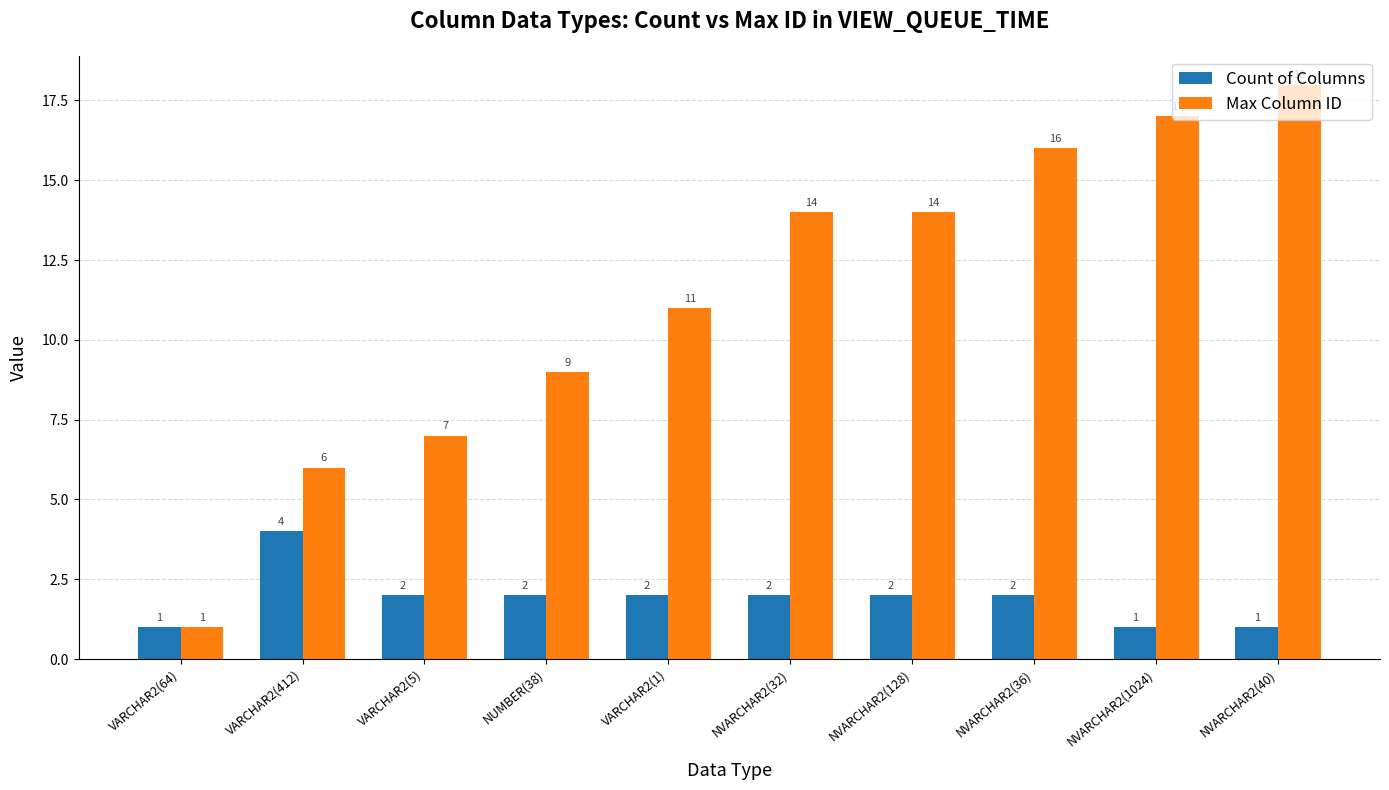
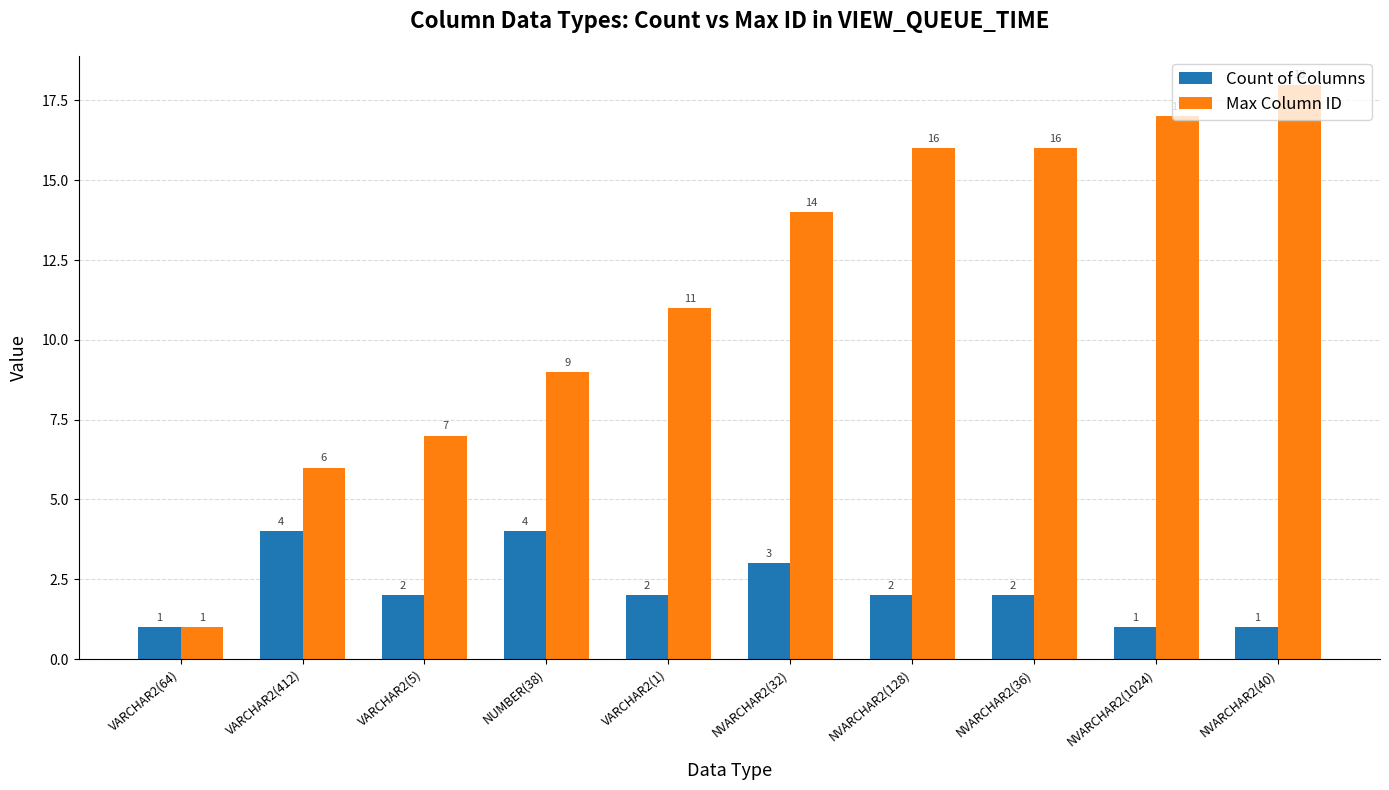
  {
    "Count of Columns": {
      "VARCHAR2(64)": 1,
      "VARCHAR2(412)": 4,
      "VARCHAR2(5)": 2,
-     "NUMBER(38)": 2,
+     "NUMBER(38)": 4,
      "VARCHAR2(1)": 2,
-     "NVARCHAR2(32)": 2,
+     "NVARCHAR2(32)": 3,
      "NVARCHAR2(128)": 2,
      "NVARCHAR2(36)": 2,
      "NVARCHAR2(1024)": 1,
      "NVARCHAR2(40)": 1
    },
    "Max Column ID": {
      "VARCHAR2(64)": 1,
      "VARCHAR2(412)": 6,
      "VARCHAR2(5)": 7,
      "NUMBER(38)": 9,
      "VARCHAR2(1)": 11,
      "NVARCHAR2(32)": 14,
-     "NVARCHAR2(128)": 14,
+     "NVARCHAR2(128)": 16,
      "NVARCHAR2(36)": 16
    }
  }
